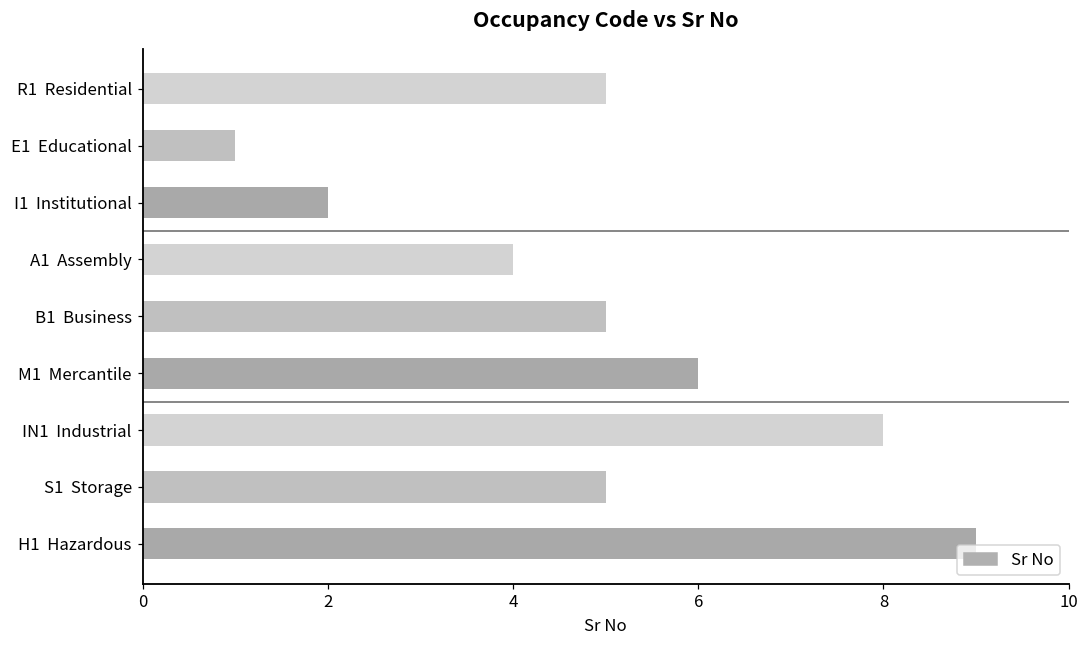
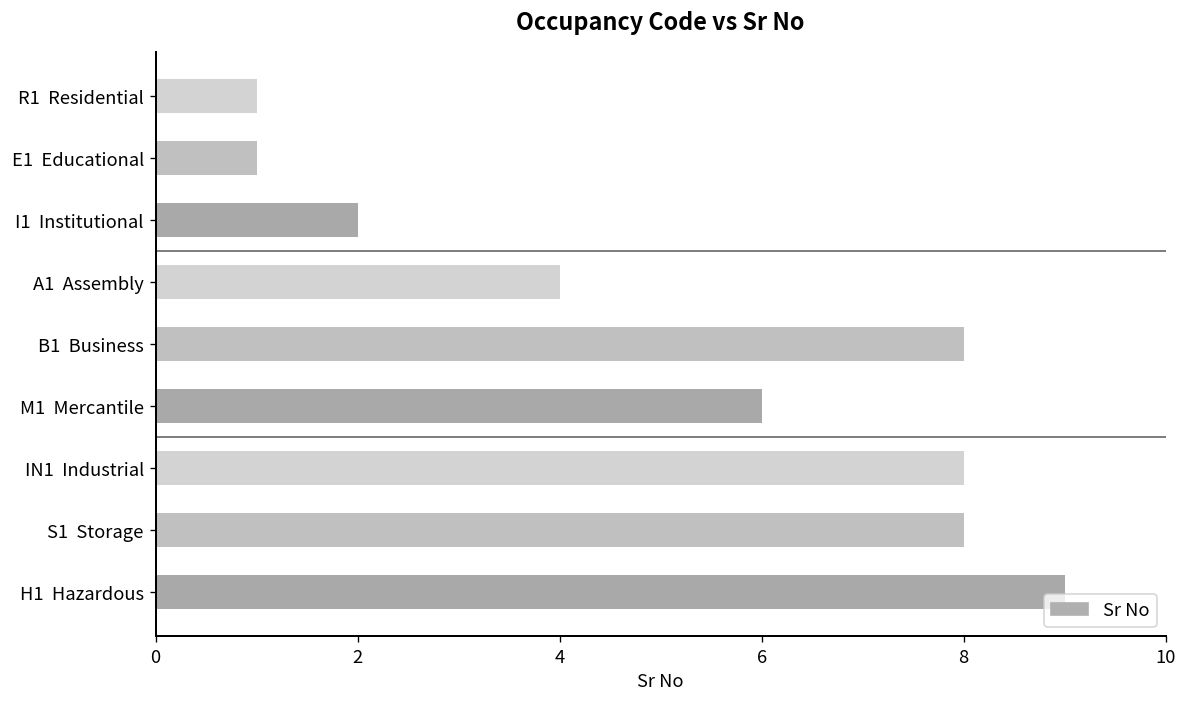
  {
-   "R1 Residential": 5,
+   "R1 Residential": 1,
    "E1 Educational": 1,
    "I1 Institutional": 2,
    "A1 Assembly": 4,
-   "B1 Business": 5,
+   "B1 Business": 8,
    "M1 Mercantile": 6,
    "IN1 Industrial": 8,
-   "S1 Storage": 5
+   "S1 Storage": 8
  }
